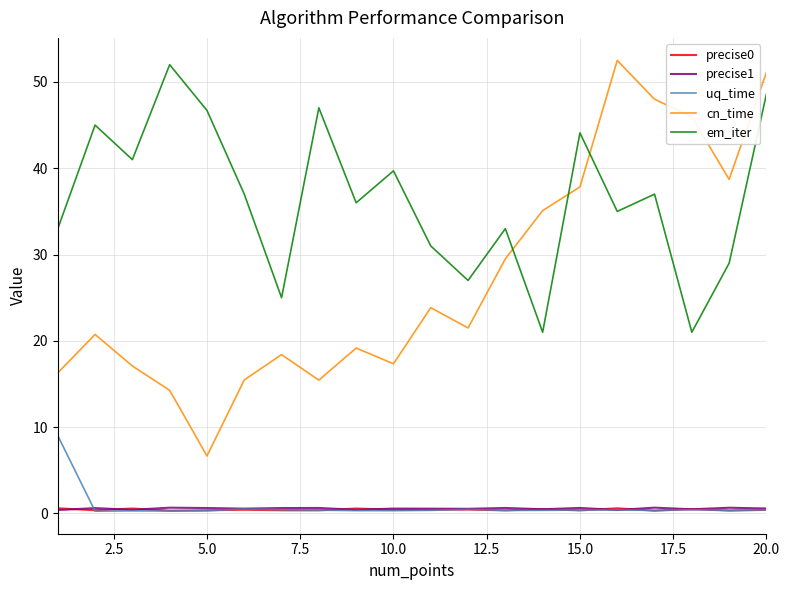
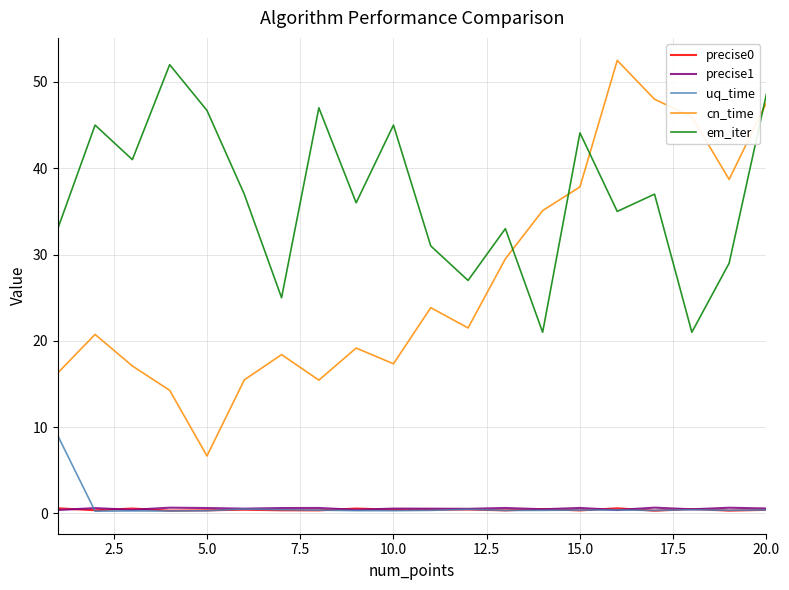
  {
    "cn_time": {
      "5.0": 7,
      "10.0": 17,
      "15.0": 38,
-     "20.0": 51
+     "20.0": 48
    },
    "em_iter": {
      "5.0": 47,
-     "10.0": 40,
+     "10.0": 45,
      "15.0": 44,
      "20.0": 49
    }
  }
